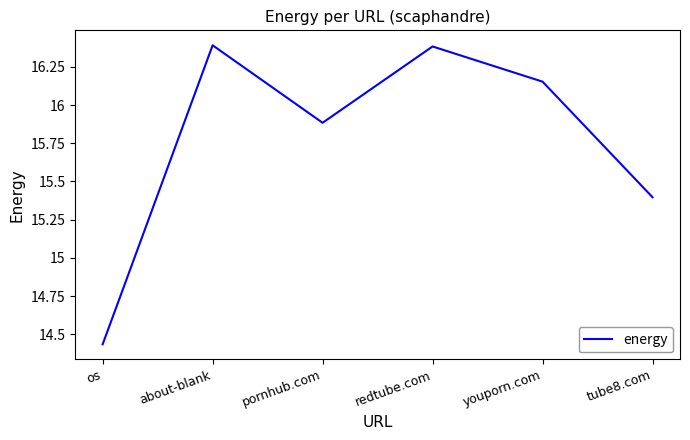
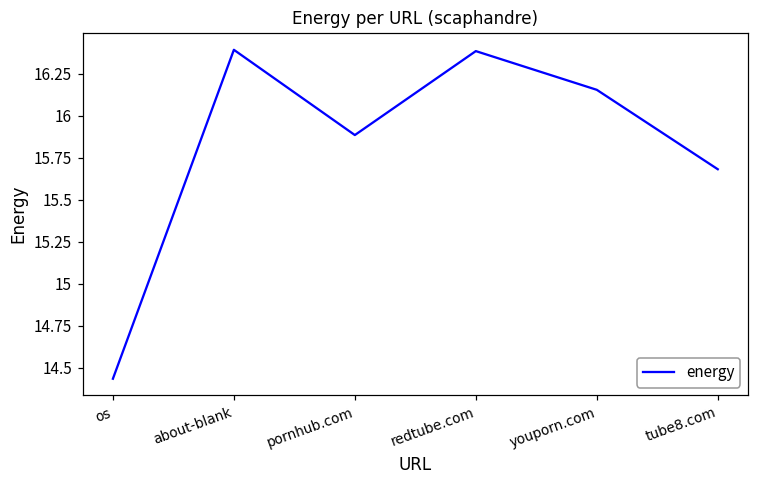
  {
    "os": 14.43,
    "about-blank": 16.39,
    "pornhub.com": 15.88,
    "redtube.com": 16.38,
    "youporn.com": 16.15,
-   "tube8.com": 15.40
+   "tube8.com": 15.68
  }
